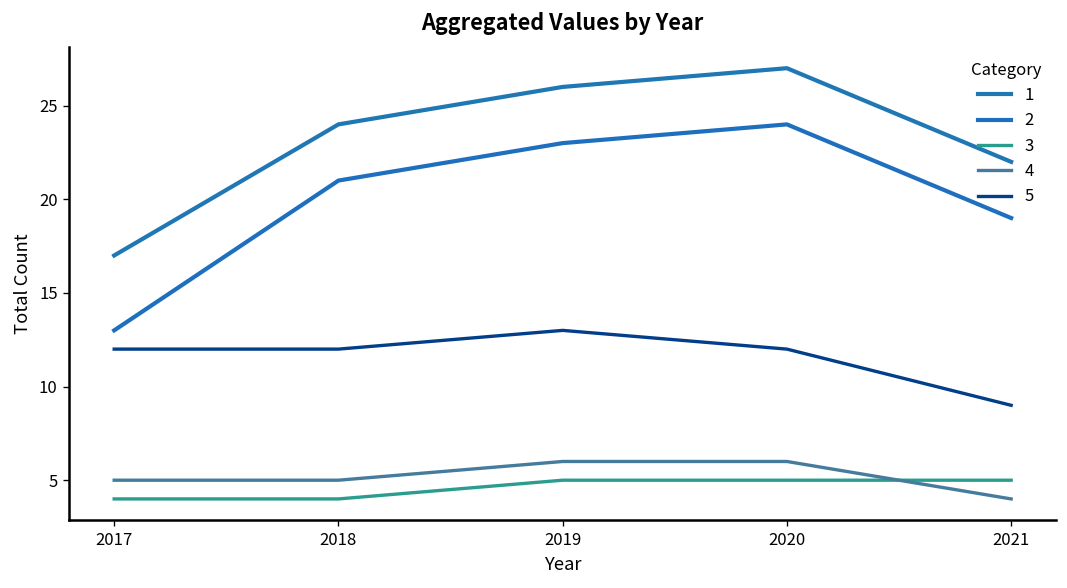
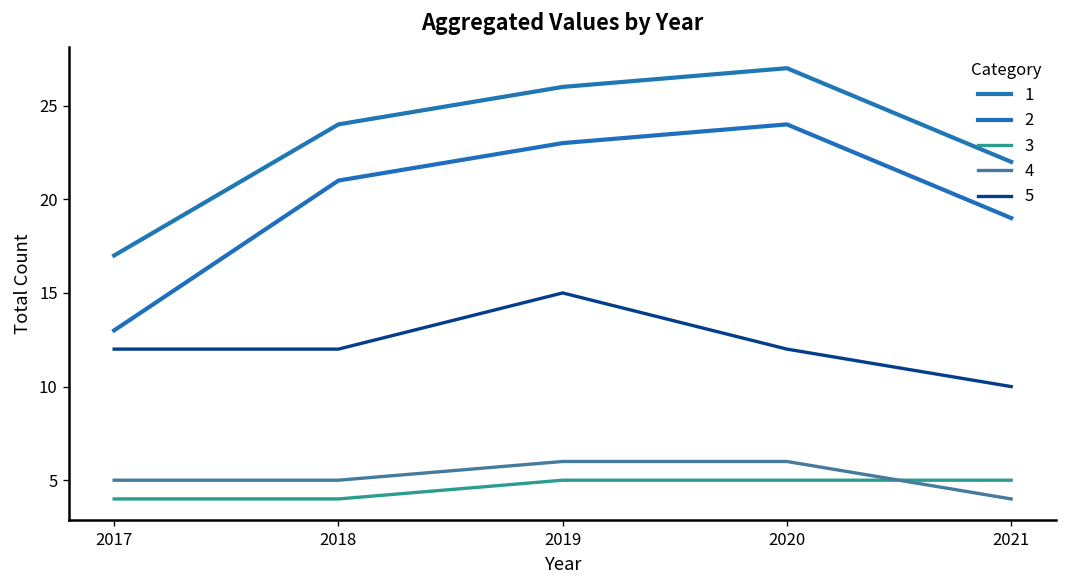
  {
    "5": {
      "2017": 12,
      "2018": 12,
-     "2019": 13,
+     "2019": 15,
      "2020": 12,
-     "2021": 9
+     "2021": 10
    }
  }
